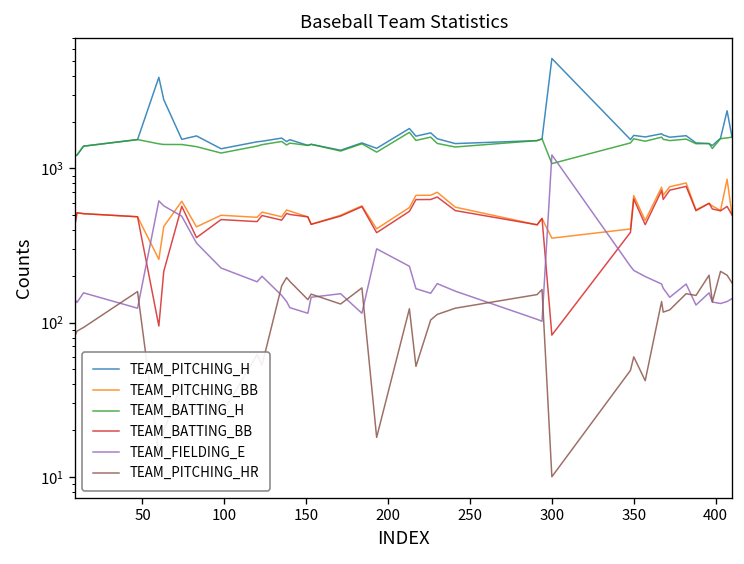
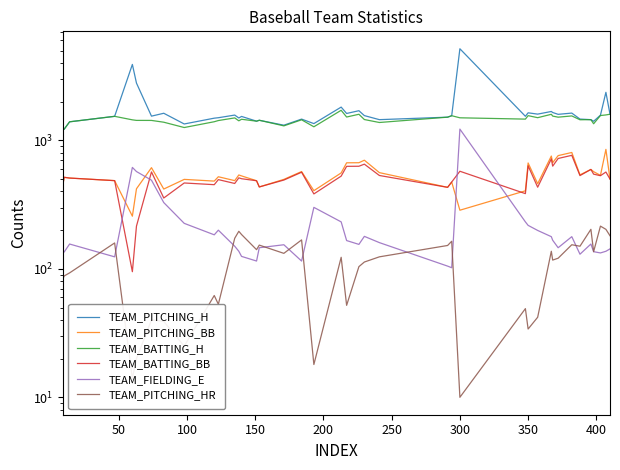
  {
    "TEAM_PITCHING_H": {
      "300": 5200,
      "350": 1600
    },
    "TEAM_PITCHING_BB": {
-     "300": 350,
+     "300": 290,
      "350": 700
    },
    "TEAM_BATTING_H": {
-     "300": 1100,
+     "300": 1500,
      "350": 1600
    },
    "TEAM_BATTING_BB": {
-     "300": 80,
+     "300": 600,
      "350": 600
    },
    "TEAM_FIELDING_E": {
      "300": 1200,
      "350": 220
    },
    "TEAM_PITCHING_HR": {
      "300": 10,
-     "350": 60
+     "350": 34
    }
  }
